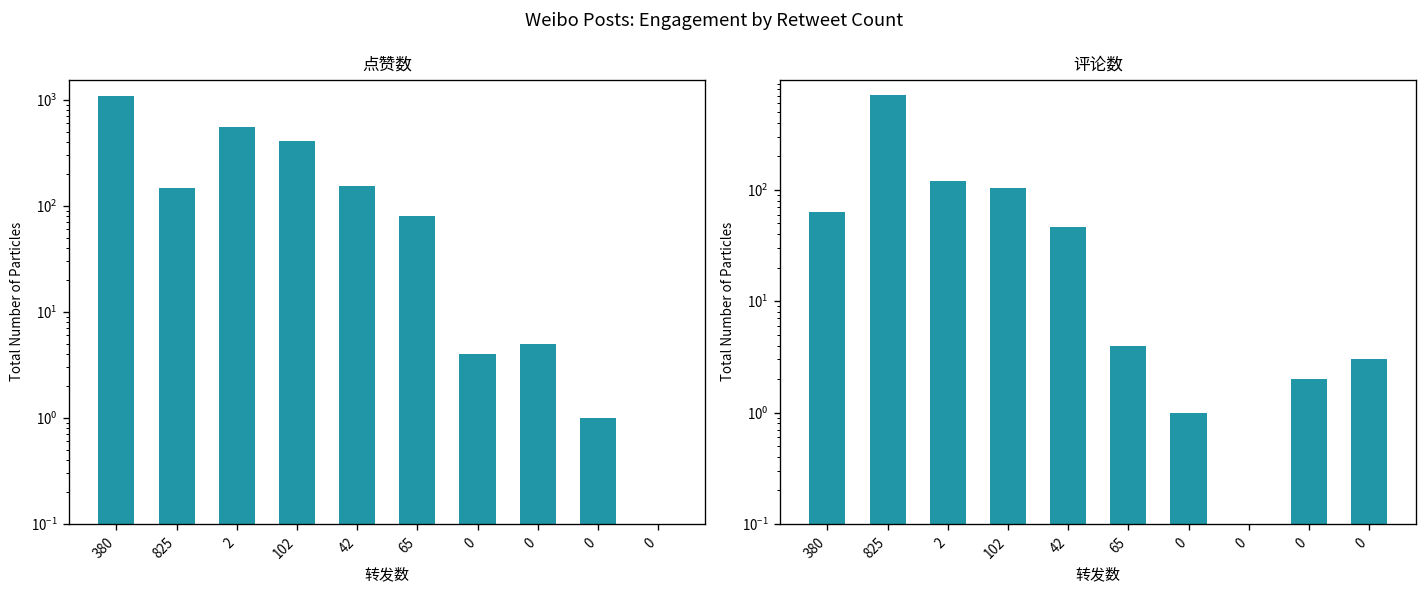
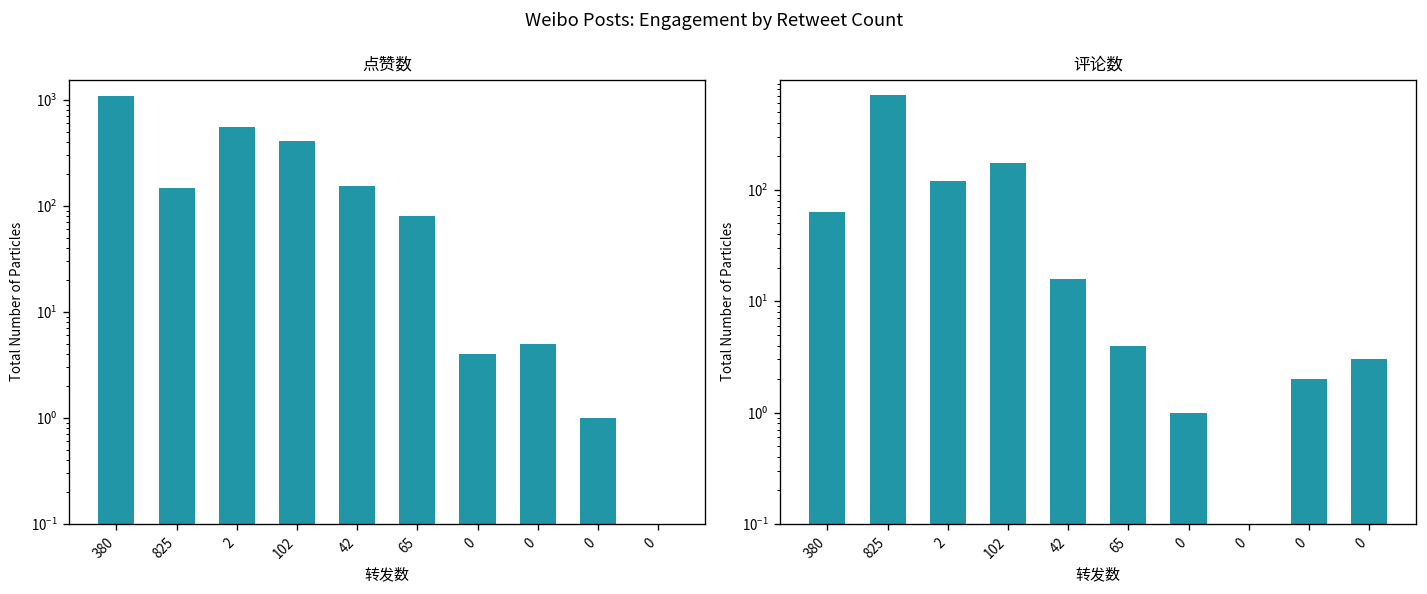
  {
    "点赞数": {
      "380": 1100,
      "825": 150,
      "2": 600,
      "102": 400,
      "42": 160,
      "65": 80
    },
    "评论数": {
      "380": 60,
      "825": 700,
      "2": 120,
-     "102": 110,
-     "42": 50,
+     "102": 180,
+     "42": 16,
      "65": 4
    }
  }
